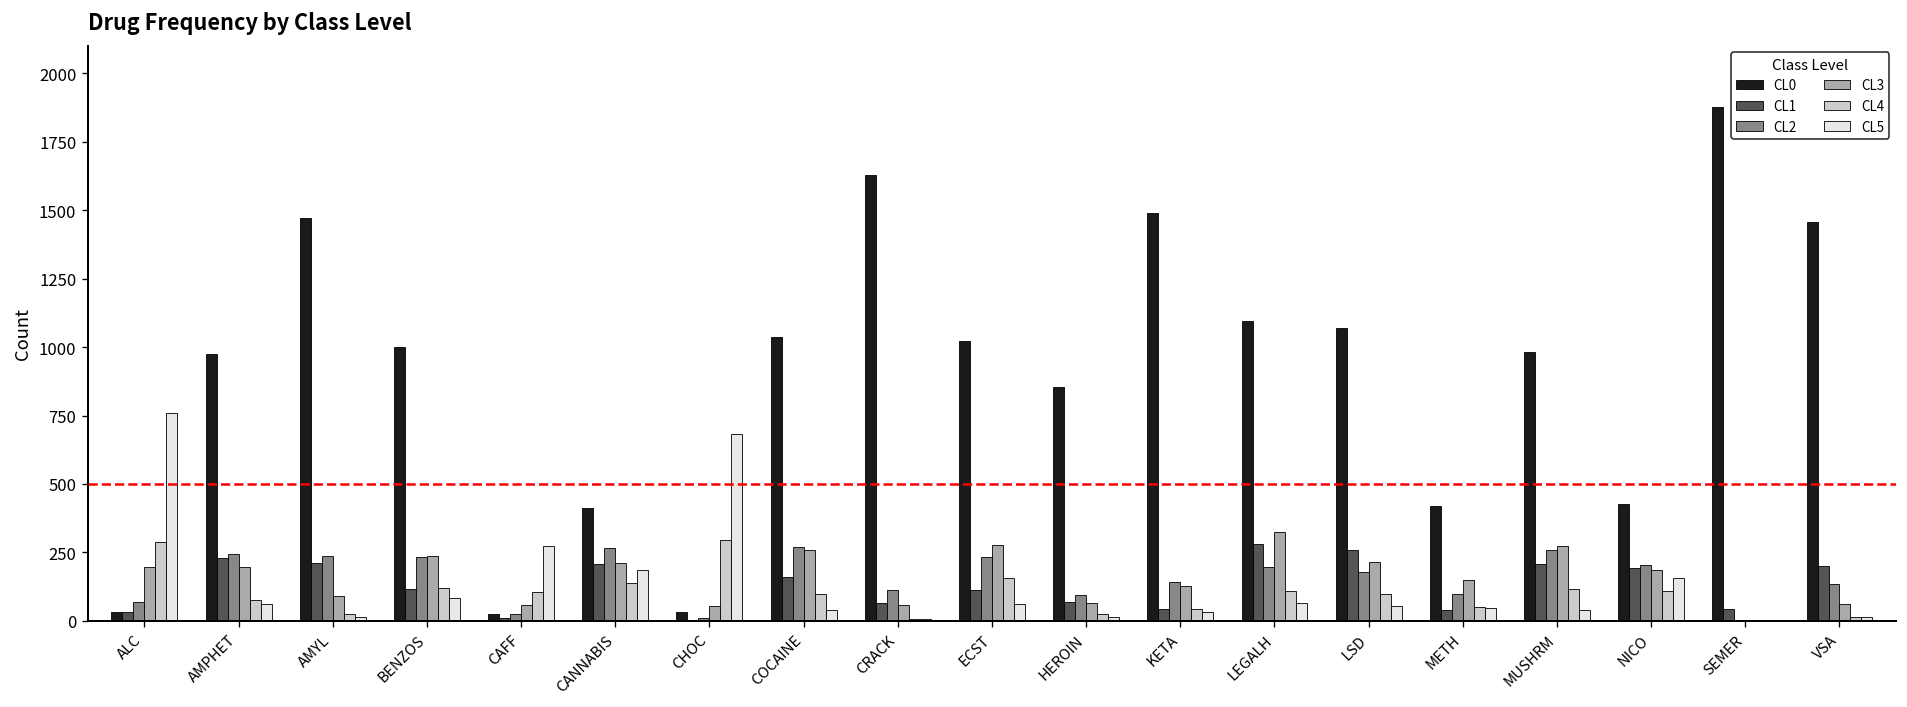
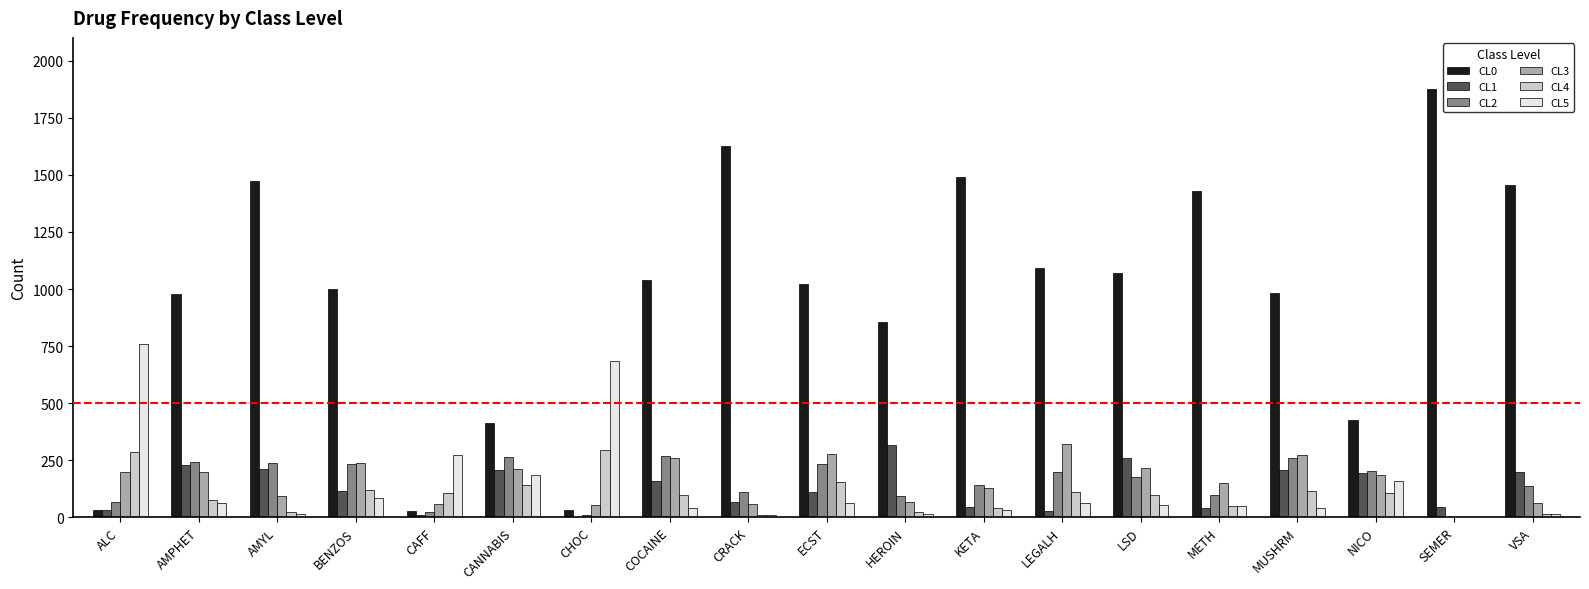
  {
    "CL0": {
      "ALC": 30,
      "AMPHET": 980,
      "AMYL": 1470,
      "BENZOS": 1000,
      "CAFF": 30,
      "CANNABIS": 410,
      "CHOC": 30,
      "COCAINE": 1040,
      "CRACK": 1630,
      "ECST": 1020,
      "HEROIN": 850,
      "KETA": 1490,
      "LEGALH": 1090,
      "LSD": 1070,
-     "METH": 420,
+     "METH": 1430,
      "MUSHRM": 980,
      "NICO": 430,
      "SEMER": 1880,
      "VSA": 1460
    },
    "CL1": {
      "ALC": 30,
      "AMPHET": 230,
      "AMYL": 210,
      "BENZOS": 120,
      "CANNABIS": 210,
      "COCAINE": 160,
      "CRACK": 70,
      "ECST": 110,
-     "HEROIN": 70,
+     "HEROIN": 320,
      "KETA": 50,
-     "LEGALH": 280,
+     "LEGALH": 30,
      "LSD": 260,
      "METH": 40,
      "MUSHRM": 210,
      "NICO": 190,
      "SEMER": 40,
      "VSA": 200
    }
  }
